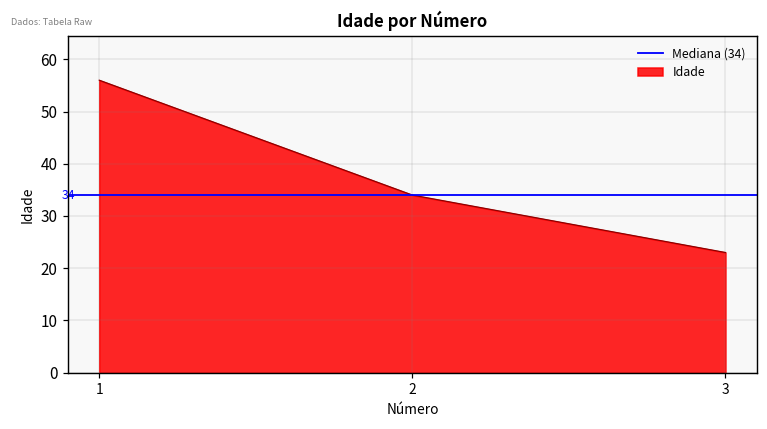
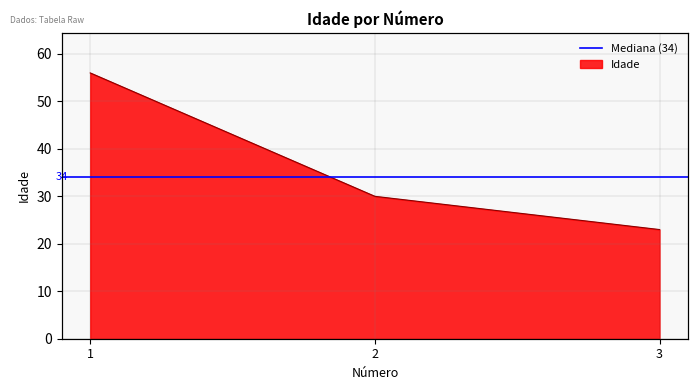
  {
    "1": 56,
-   "2": 34,
+   "2": 30,
    "3": 23
  }
